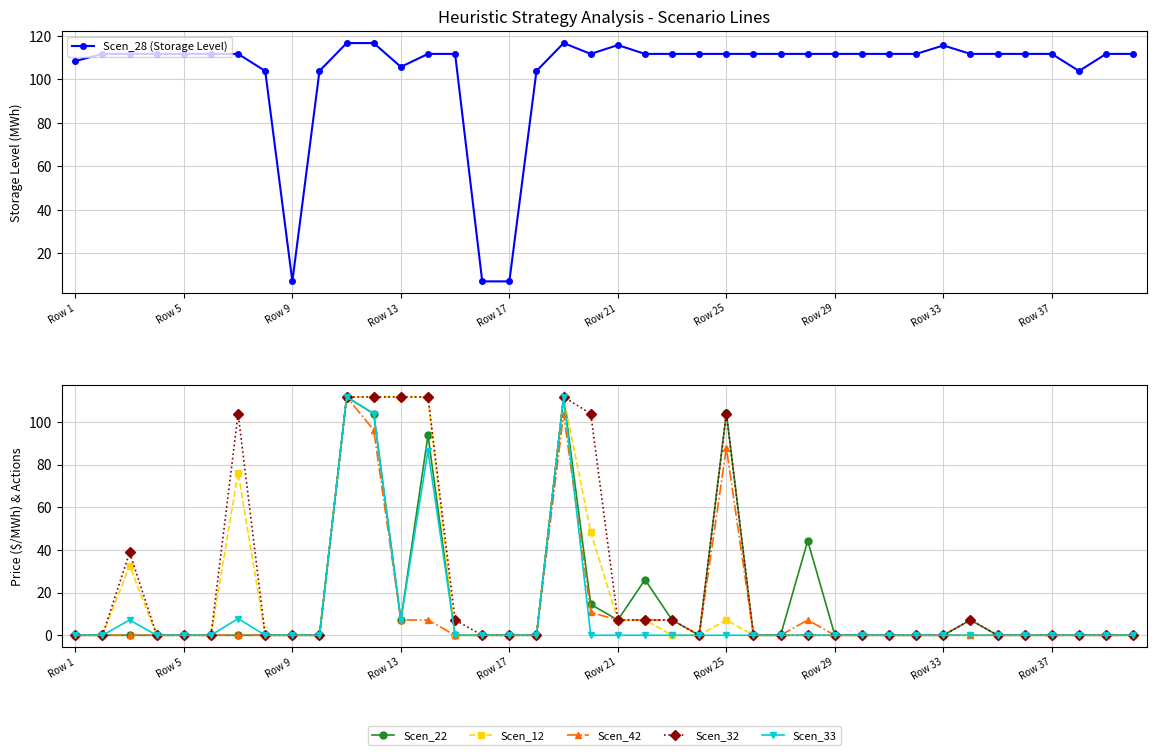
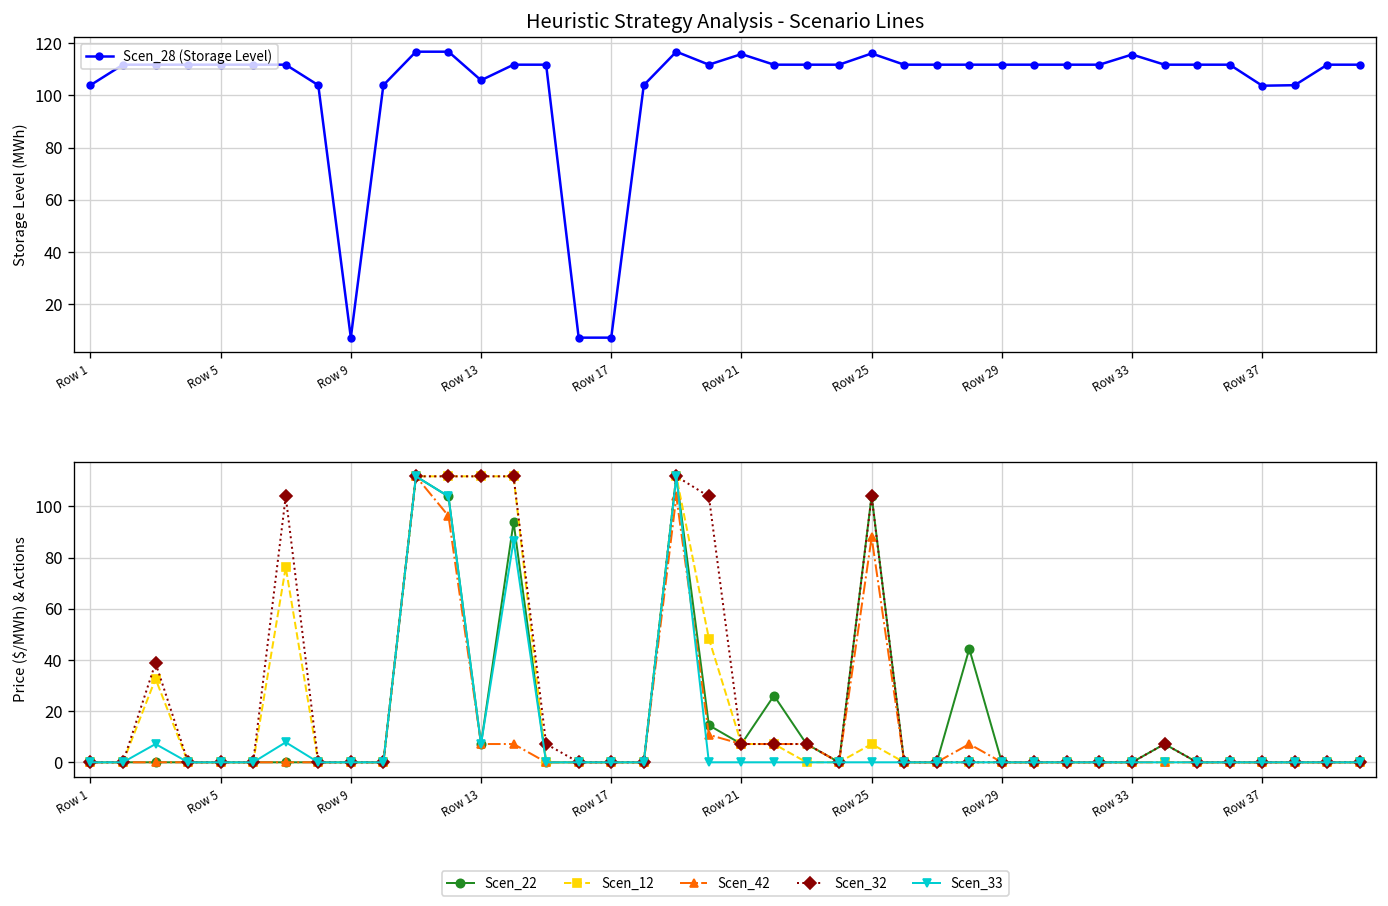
  {
    "Heuristic Strategy Analysis - Scenario Lines": {
-     "Row 1": 108,
+     "Row 1": 104,
      "Row 9": 7,
      "Row 13": 106,
      "Row 17": 7,
      "Row 21": 116,
-     "Row 25": 112,
+     "Row 25": 116,
      "Row 29": 112,
      "Row 33": 116,
-     "Row 37": 112
+     "Row 37": 104
    }
  }
